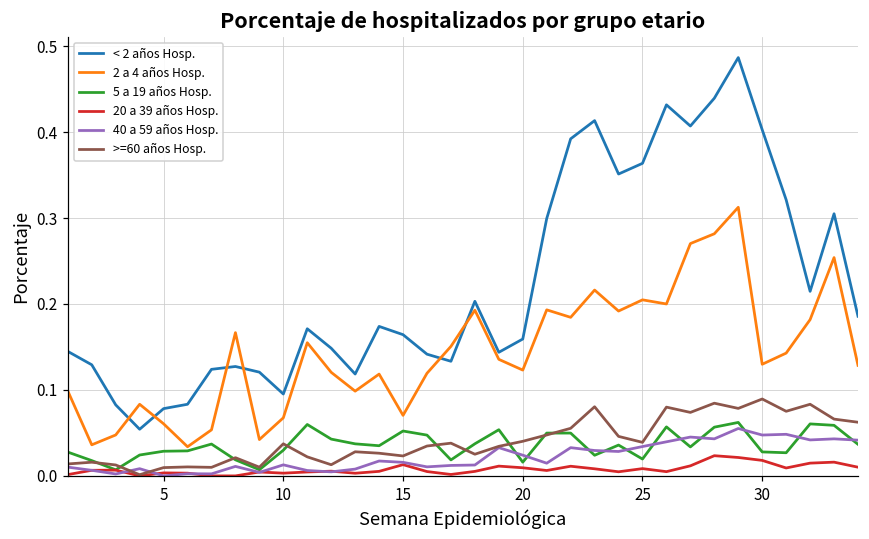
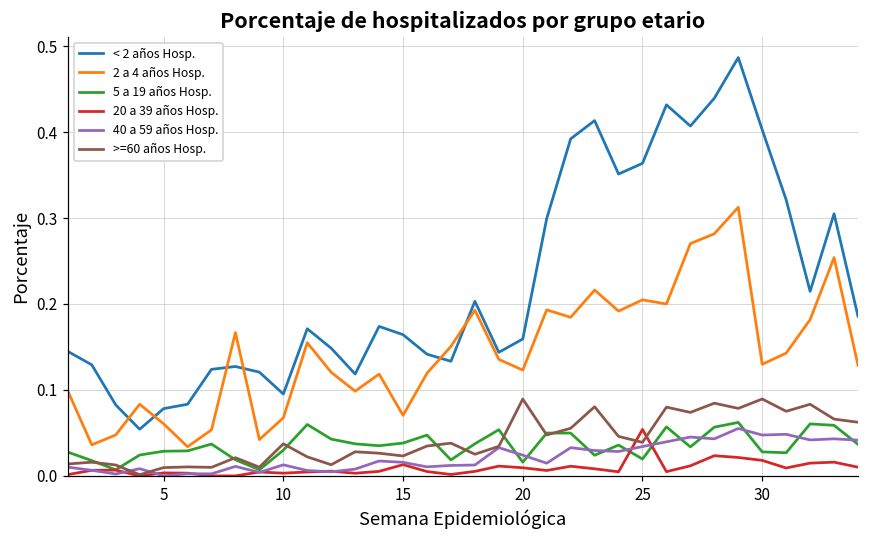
  {
    "< 2 años Hosp.": {
      "5": 0.08,
      "10": 0.10,
      "15": 0.16,
      "20": 0.16,
      "25": 0.36,
      "30": 0.40
    },
    "2 a 4 años Hosp.": {
      "5": 0.06,
      "10": 0.07,
      "15": 0.07,
      "20": 0.12,
      "25": 0.20,
      "30": 0.13
    },
    "5 a 19 años Hosp.": {
      "5": 0.03,
      "10": 0.03,
-     "15": 0.05,
+     "15": 0.04,
      "20": 0.02,
      "25": 0.02,
      "30": 0.03
    },
    "20 a 39 años Hosp.": {
      "5": 0.00,
      "10": 0.00,
      "20": 0.01,
-     "25": 0.01,
+     "25": 0.05,
      "30": 0.02
    },
    "40 a 59 años Hosp.": {
      "5": 0.00,
      "10": 0.01,
      "20": 0.02,
      "25": 0.03,
      "30": 0.05
    },
    ">=60 años Hosp.": {
      "5": 0.01,
      "10": 0.04,
      "15": 0.02,
-     "20": 0.04,
+     "20": 0.09,
      "25": 0.04,
      "30": 0.09
    }
  }
